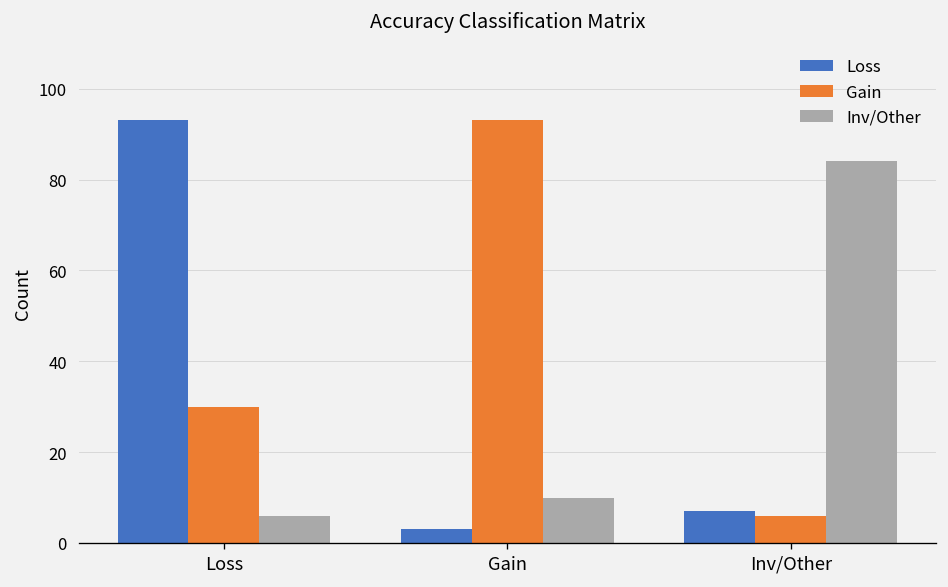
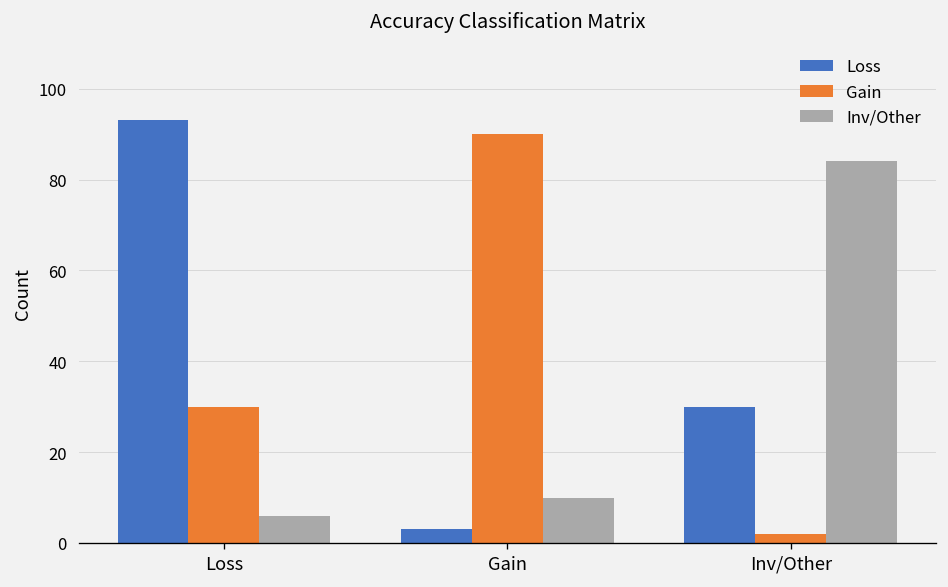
  {
    "Loss": {
      "Loss": 93,
      "Gain": 3,
-     "Inv/Other": 7
+     "Inv/Other": 30
    },
    "Gain": {
      "Loss": 30,
-     "Gain": 93,
-     "Inv/Other": 6
+     "Gain": 90,
+     "Inv/Other": 2
    },
    "Inv/Other": {
      "Loss": 6,
      "Gain": 10,
      "Inv/Other": 84
    }
  }
